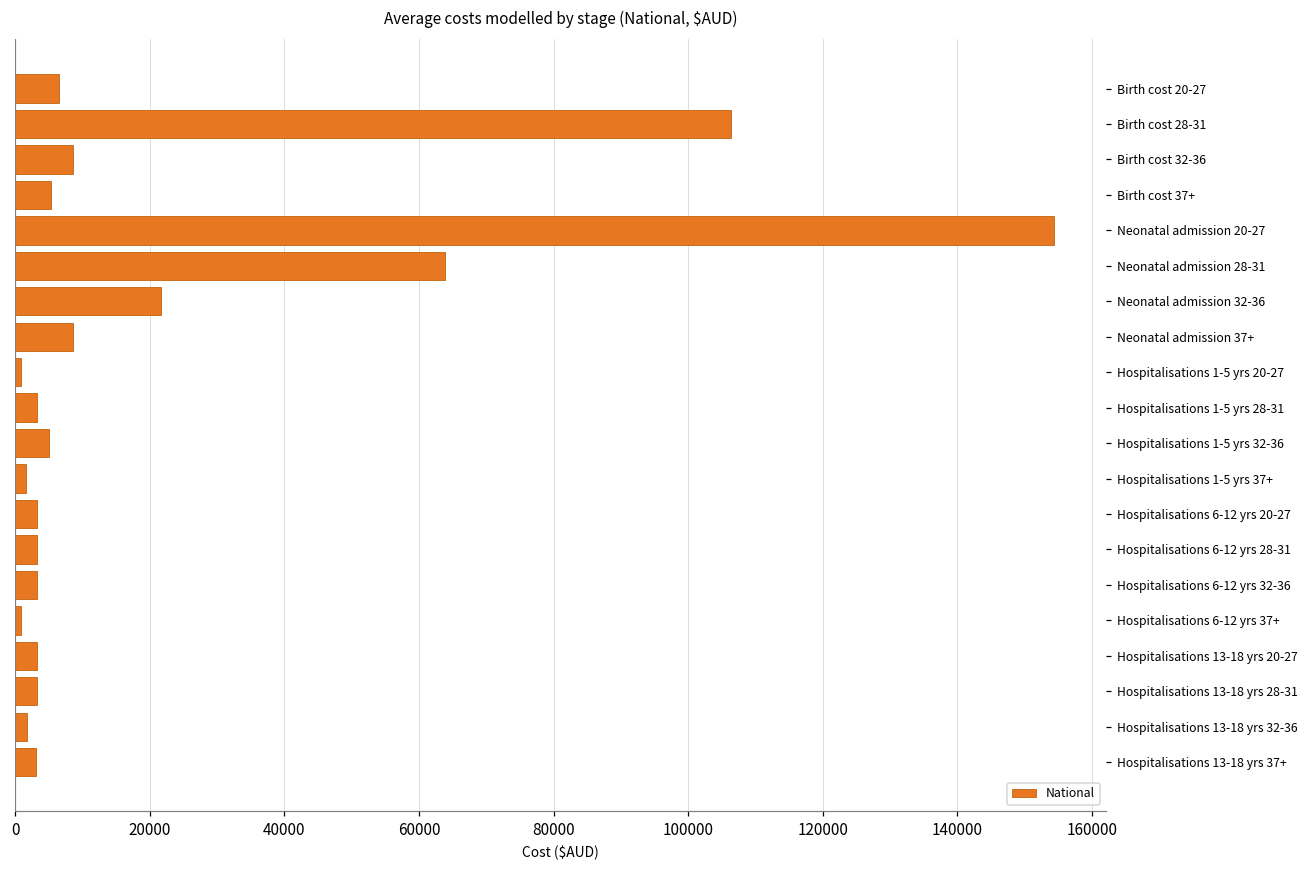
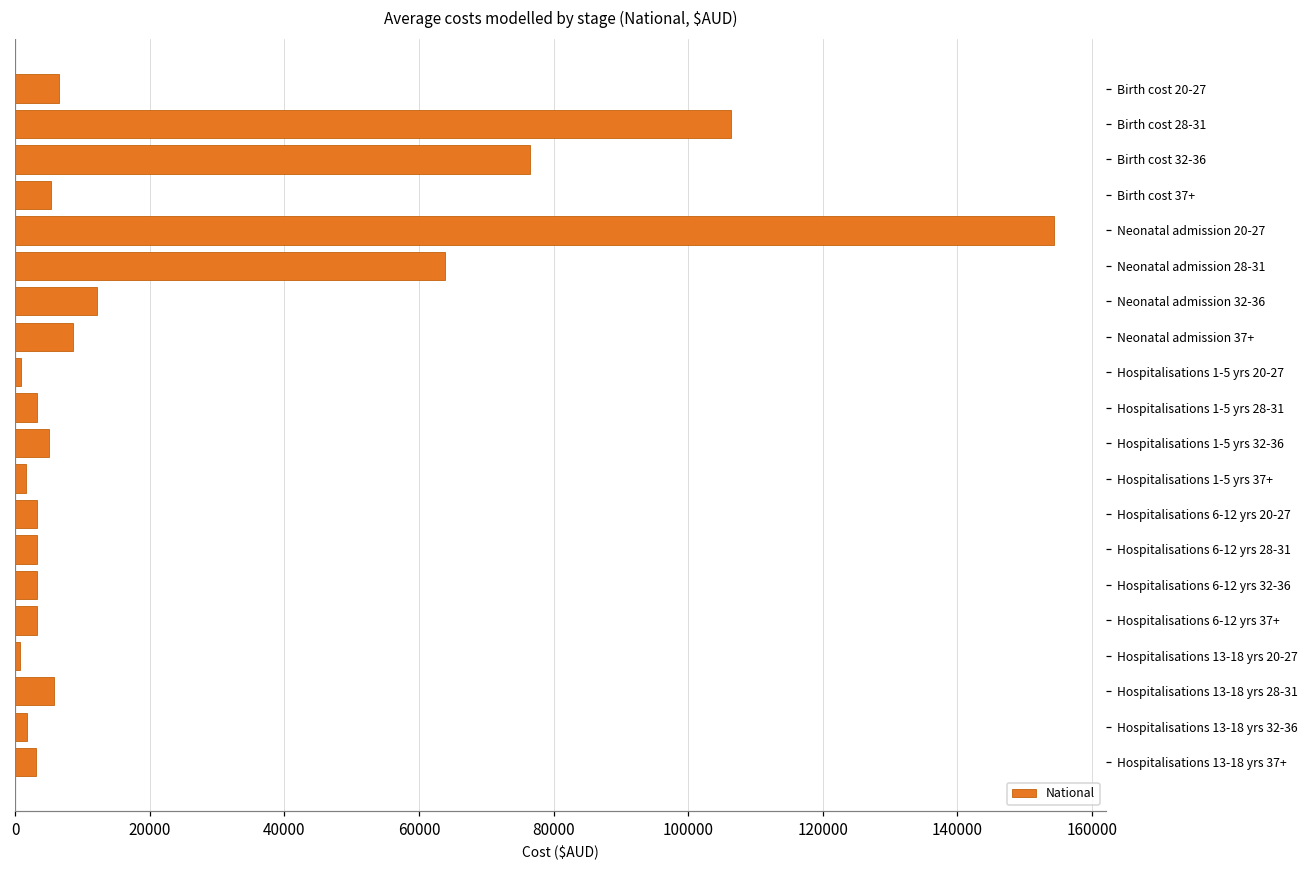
  {
    "Birth cost 20-27": 6000,
    "Birth cost 28-31": 106000,
-   "Birth cost 32-36": 9000,
+   "Birth cost 32-36": 77000,
    "Birth cost 37+": 5000,
    "Neonatal admission 20-27": 154000,
    "Neonatal admission 28-31": 64000,
-   "Neonatal admission 32-36": 22000,
+   "Neonatal admission 32-36": 12000,
    "Neonatal admission 37+": 9000,
    "Hospitalisations 1-5 yrs 20-27": 1000,
    "Hospitalisations 1-5 yrs 28-31": 3000,
    "Hospitalisations 1-5 yrs 32-36": 5000,
    "Hospitalisations 1-5 yrs 37+": 2000,
    "Hospitalisations 6-12 yrs 20-27": 3000,
    "Hospitalisations 6-12 yrs 28-31": 3000,
    "Hospitalisations 6-12 yrs 32-36": 3000,
-   "Hospitalisations 6-12 yrs 37+": 1000,
-   "Hospitalisations 13-18 yrs 20-27": 3000,
-   "Hospitalisations 13-18 yrs 28-31": 3000,
+   "Hospitalisations 6-12 yrs 37+": 3000,
+   "Hospitalisations 13-18 yrs 20-27": 1000,
+   "Hospitalisations 13-18 yrs 28-31": 6000,
    "Hospitalisations 13-18 yrs 32-36": 2000,
    "Hospitalisations 13-18 yrs 37+": 3000
  }
